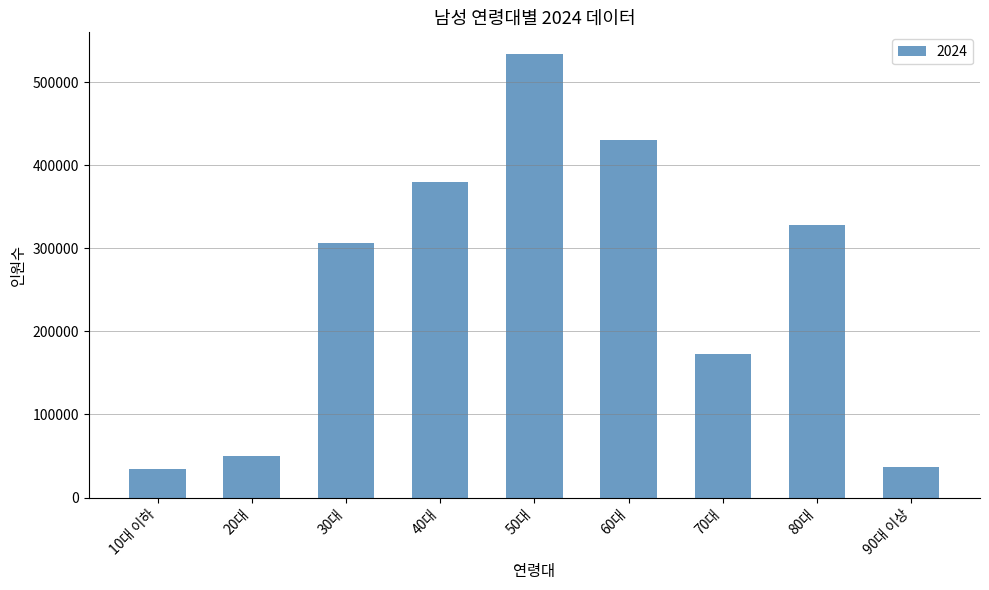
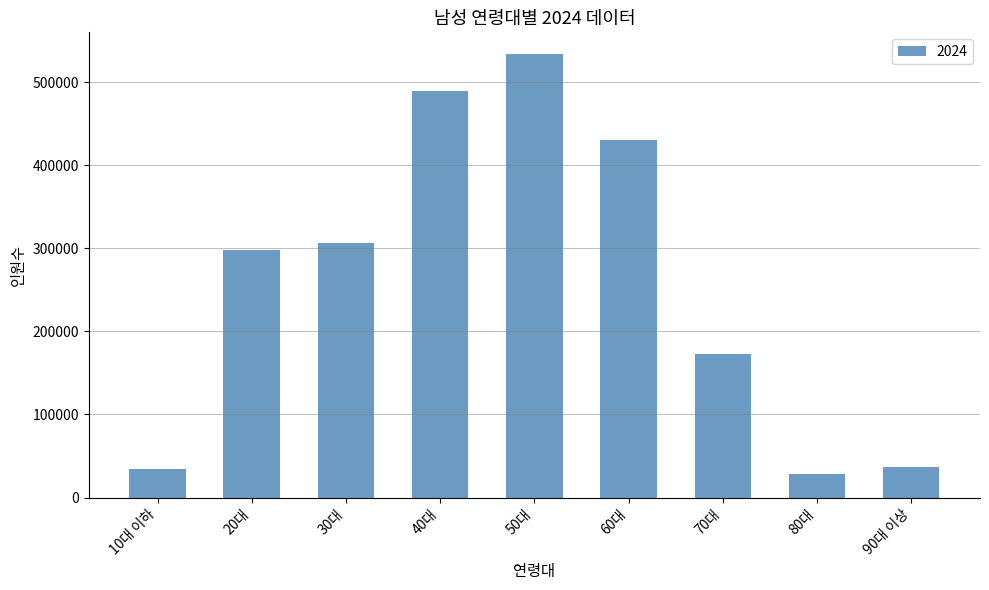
  {
    "10대 이하": 30000,
-   "20대": 50000,
+   "20대": 300000,
    "30대": 310000,
-   "40대": 380000,
+   "40대": 490000,
    "50대": 530000,
    "60대": 430000,
    "70대": 170000,
-   "80대": 330000,
+   "80대": 30000,
    "90대 이상": 40000
  }
